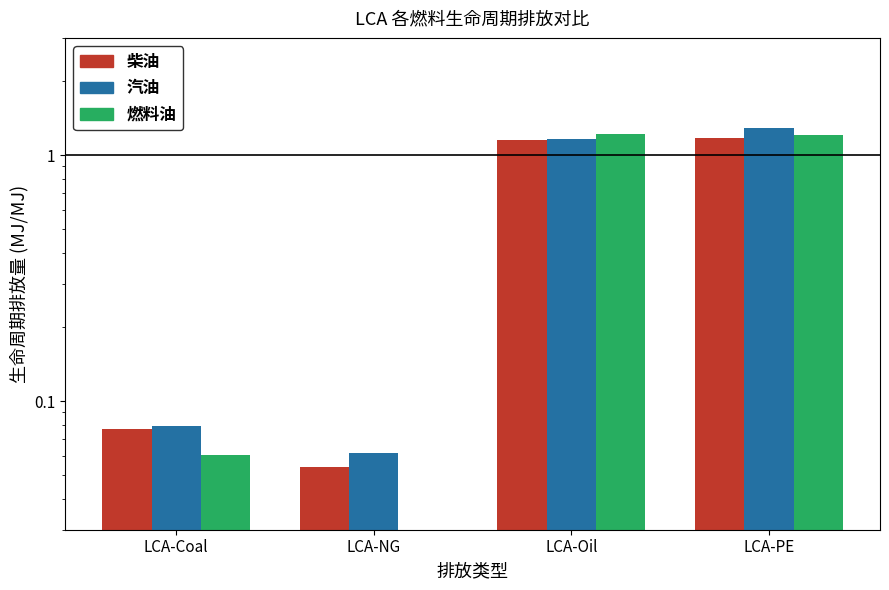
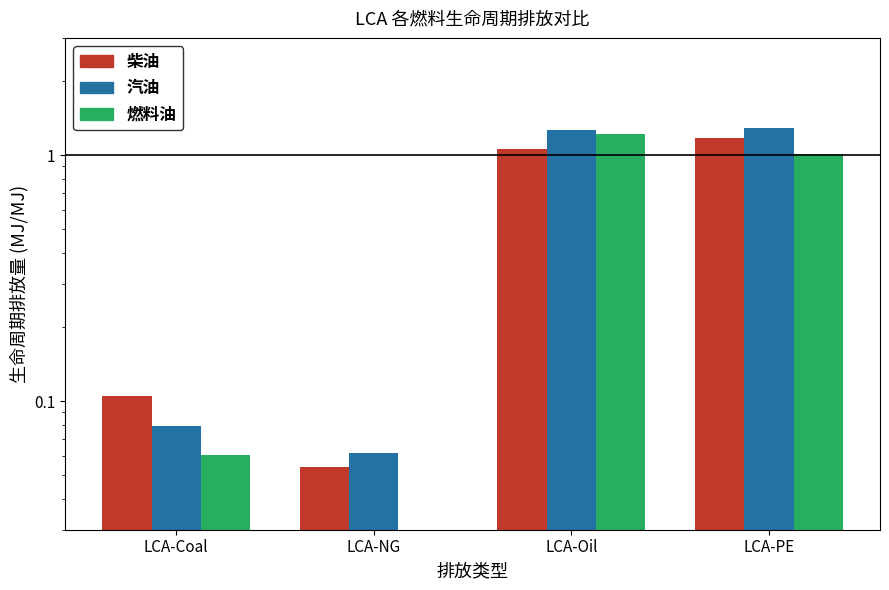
  {
    "柴油": {
-     "LCA-Coal": 0.077,
+     "LCA-Coal": 0.105,
      "LCA-NG": 0.054,
-     "LCA-Oil": 1.2,
+     "LCA-Oil": 1.06,
      "LCA-PE": 1.2
    },
    "汽油": {
      "LCA-Coal": 0.079,
      "LCA-NG": 0.062,
-     "LCA-Oil": 1.2,
+     "LCA-Oil": 1.3,
      "LCA-PE": 1.3
    },
    "燃料油": {
      "LCA-Coal": 0.06,
      "LCA-NG": 0.03,
      "LCA-Oil": 1.2,
-     "LCA-PE": 1.2
+     "LCA-PE": 1.01
    }
  }
